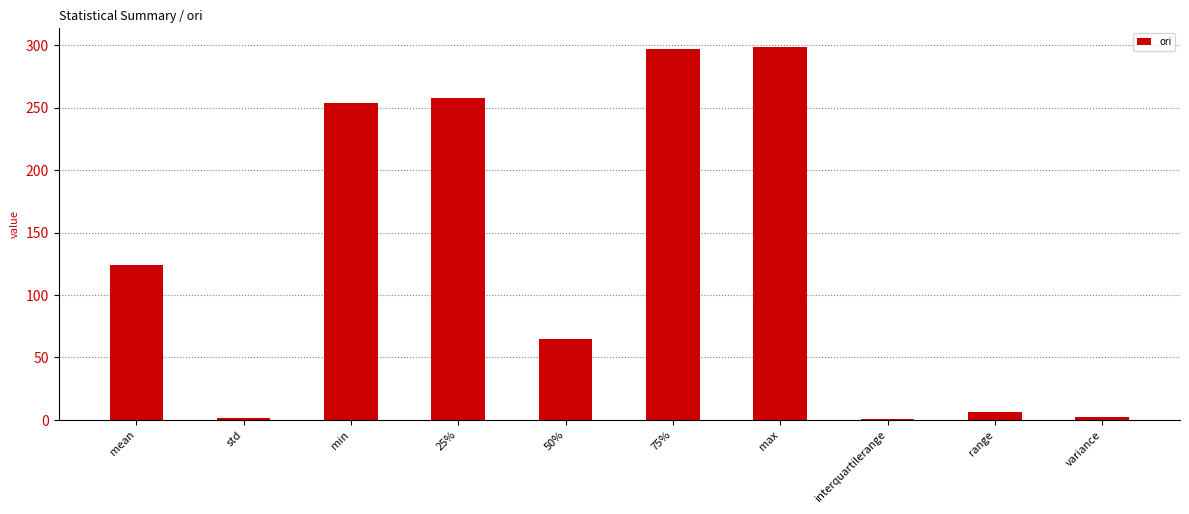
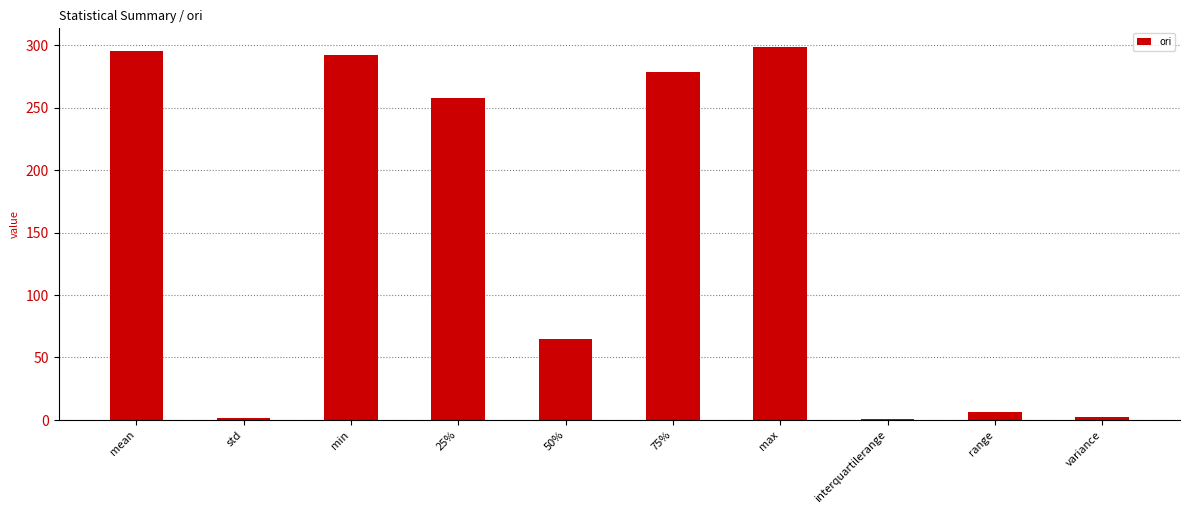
  {
-   "mean": 124,
-   "min": 253,
+   "mean": 295,
+   "min": 292,
    "25%": 258,
    "50%": 65,
-   "75%": 297,
+   "75%": 279,
    "max": 299,
    "variance": 3
  }
